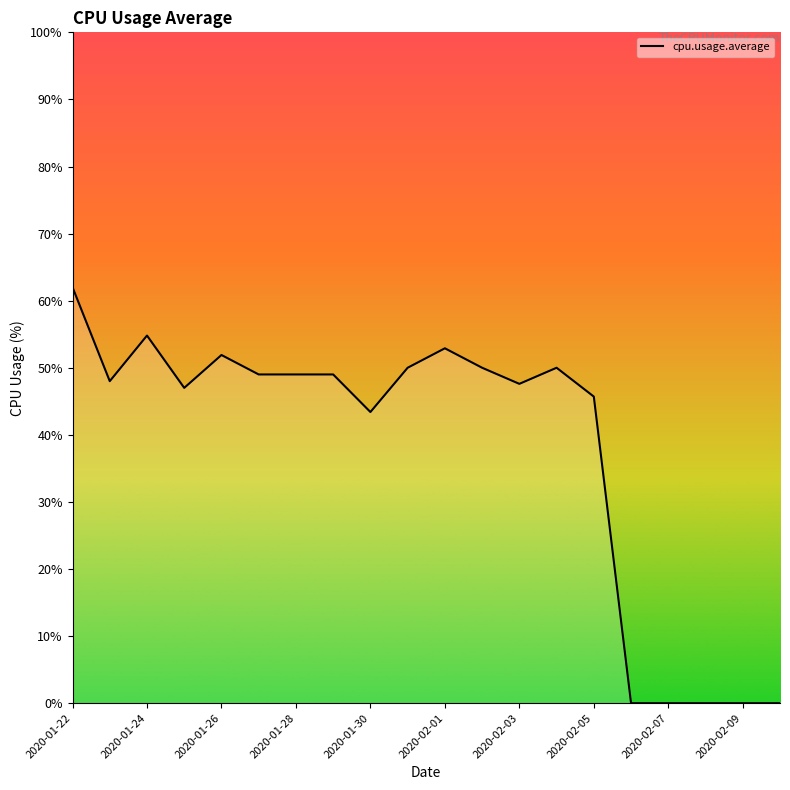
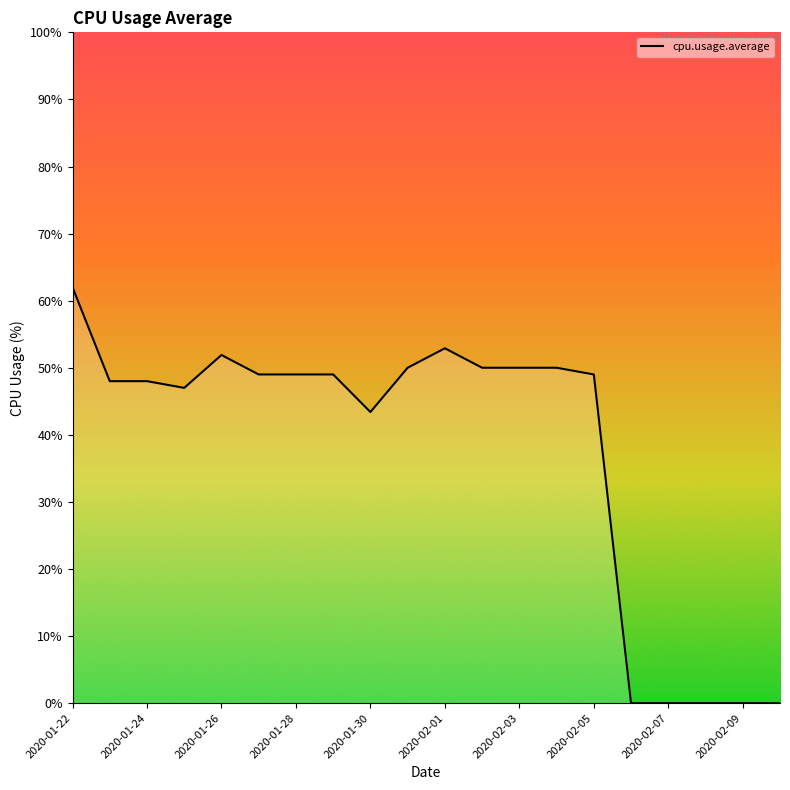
  {
    "2020-01-22": "62%",
-   "2020-01-24": "55%",
+   "2020-01-24": "48%",
    "2020-01-26": "52%",
    "2020-01-28": "49%",
    "2020-01-30": "43%",
    "2020-02-01": "53%",
-   "2020-02-03": "48%",
-   "2020-02-05": "46%",
+   "2020-02-03": "50%",
+   "2020-02-05": "49%",
    "2020-02-07": "0%",
    "2020-02-09": "0%"
  }
